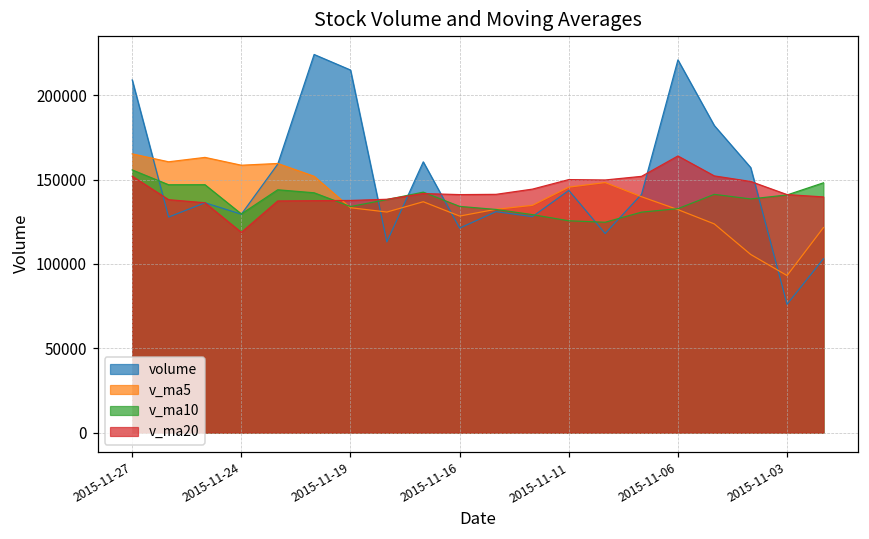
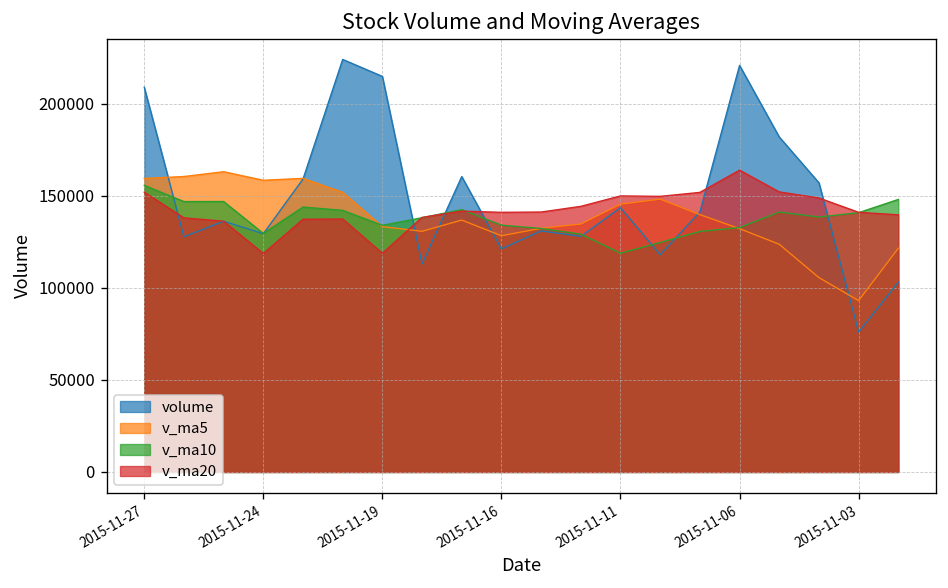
  {
    "volume": {
      "2015-11-27": 209000,
      "2015-11-19": 215000,
      "2015-11-16": 121000,
      "2015-11-11": 144000,
      "2015-11-06": 221000,
      "2015-11-03": 76000
    },
    "v_ma5": {
-     "2015-11-27": 165000,
+     "2015-11-27": 160000,
      "2015-11-24": 159000,
      "2015-11-16": 128000,
      "2015-11-11": 146000,
      "2015-11-03": 93000
    },
    "v_ma10": {
      "2015-11-27": 156000,
      "2015-11-16": 134000,
-     "2015-11-11": 126000
+     "2015-11-11": 119000
    },
    "v_ma20": {
      "2015-11-27": 152000,
      "2015-11-24": 119000,
-     "2015-11-19": 138000,
+     "2015-11-19": 119000,
      "2015-11-16": 141000,
      "2015-11-11": 150000,
      "2015-11-06": 164000
    }
  }
